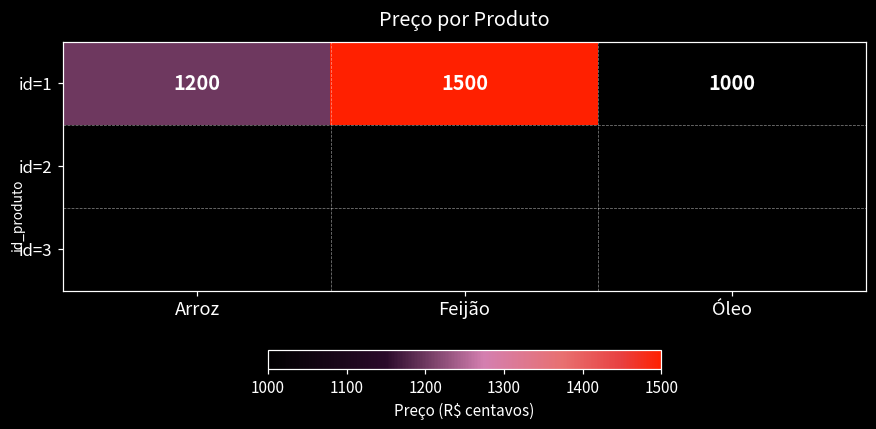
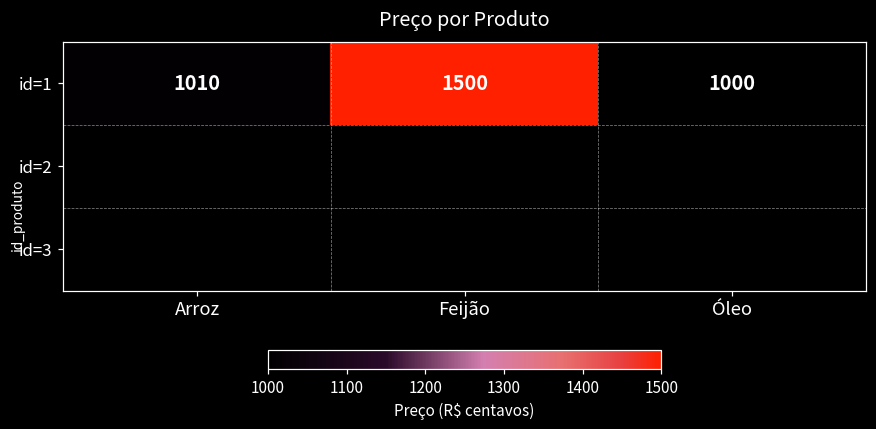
  {
    "id=1": {
-     "Arroz": 1200,
+     "Arroz": 1010,
      "Feijão": 1500,
      "Óleo": 1000
    }
  }
